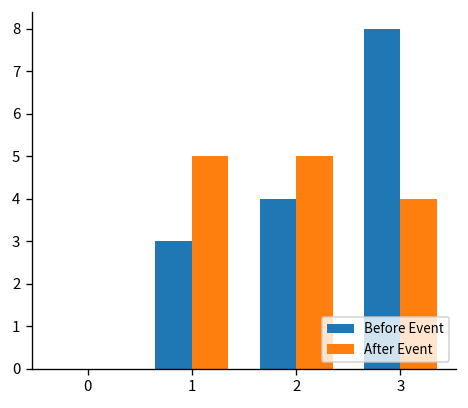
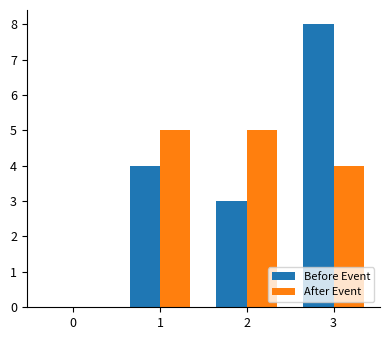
  {
    "Before Event": {
      "0": 0,
-     "1": 3,
-     "2": 4,
+     "1": 4,
+     "2": 3,
      "3": 8
    },
    "After Event": {
      "0": 0,
      "1": 5,
      "2": 5,
      "3": 4
    }
  }
